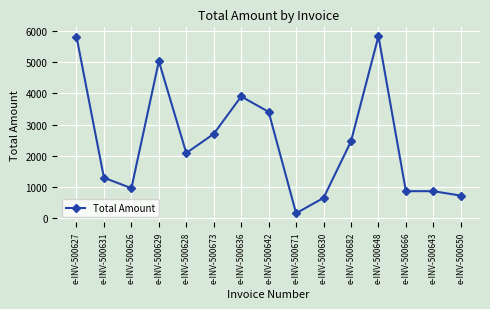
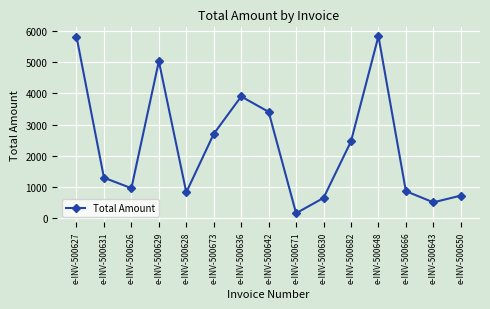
  {
    "e-INV-500627": 5800,
    "e-INV-500631": 1300,
    "e-INV-500626": 1000,
    "e-INV-500629": 5000,
-   "e-INV-500628": 2100,
+   "e-INV-500628": 800,
    "e-INV-500673": 2700,
    "e-INV-500636": 3900,
    "e-INV-500642": 3400,
    "e-INV-500671": 200,
    "e-INV-500630": 600,
    "e-INV-500682": 2500,
    "e-INV-500648": 5800,
    "e-INV-500666": 900,
-   "e-INV-500643": 900,
+   "e-INV-500643": 500,
    "e-INV-500650": 700
  }
